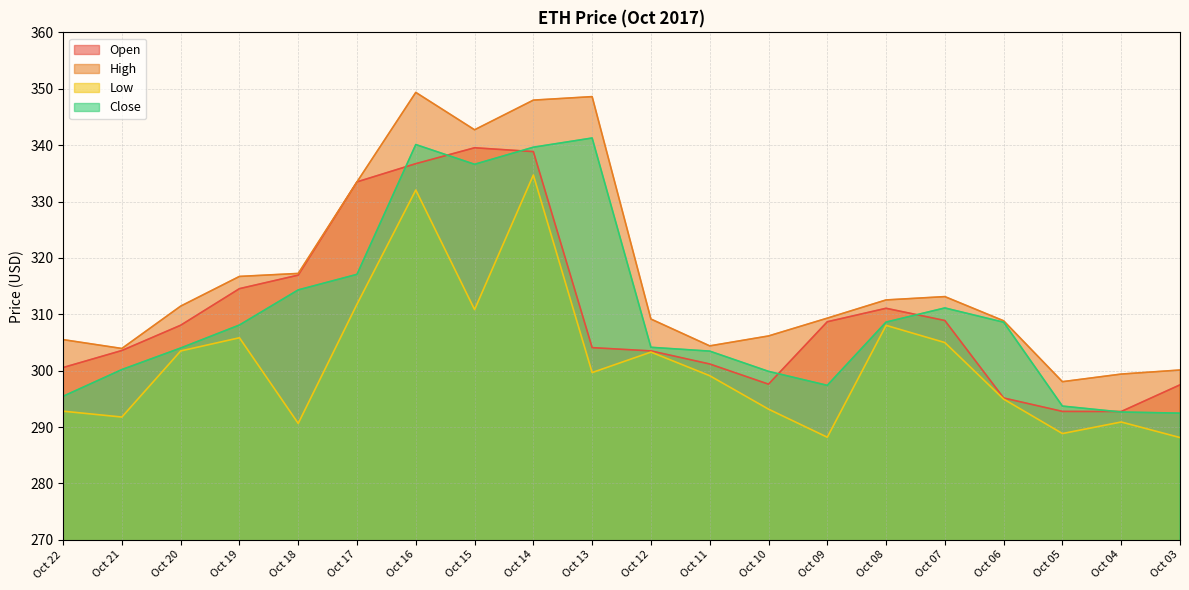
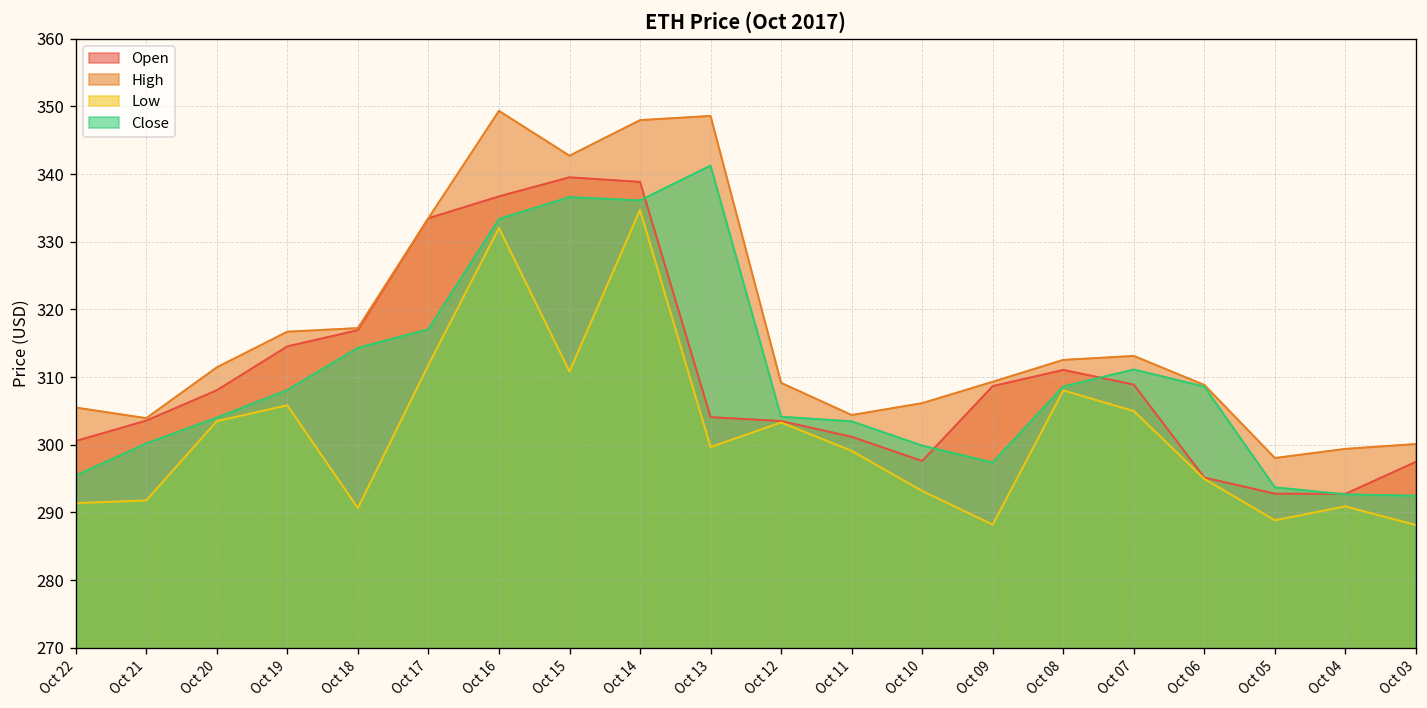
  {
    "Low": {
-     "Oct 22": 293,
+     "Oct 22": 291,
      "Oct 21": 292,
      "Oct 20": 303,
      "Oct 19": 306,
      "Oct 18": 291,
      "Oct 17": 312,
      "Oct 16": 332,
      "Oct 15": 311,
      "Oct 14": 335,
      "Oct 13": 300,
      "Oct 11": 299,
      "Oct 10": 293,
      "Oct 09": 288,
      "Oct 08": 308,
      "Oct 07": 305,
      "Oct 05": 289,
      "Oct 04": 291,
      "Oct 03": 288
    },
    "Close": {
      "Oct 22": 295,
      "Oct 21": 300,
      "Oct 20": 304,
      "Oct 19": 308,
      "Oct 18": 314,
      "Oct 17": 317,
-     "Oct 16": 340,
+     "Oct 16": 333,
      "Oct 15": 337,
-     "Oct 14": 340,
+     "Oct 14": 336,
      "Oct 13": 341,
      "Oct 12": 304,
      "Oct 11": 303,
      "Oct 10": 300,
      "Oct 09": 297,
      "Oct 08": 309,
      "Oct 07": 311,
      "Oct 05": 294,
      "Oct 03": 292
    }
  }
